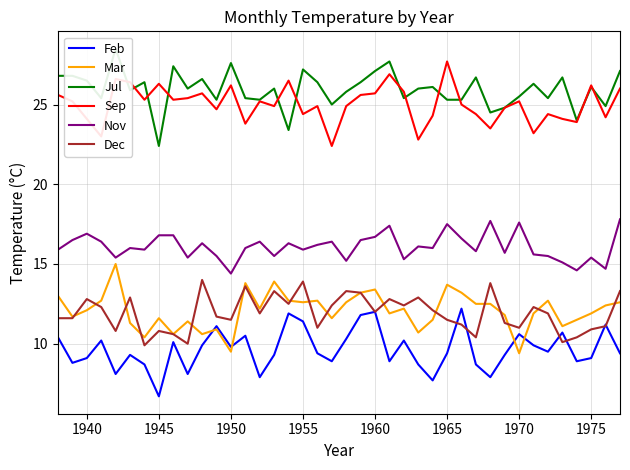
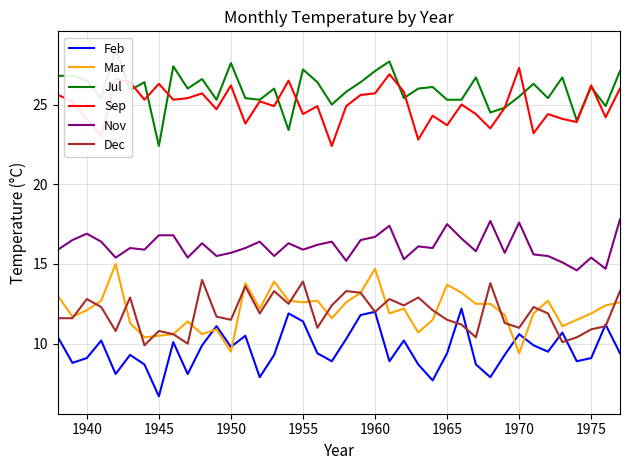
  {
    "Feb": {
      "1940": 9.1,
      "1945": 6.7,
      "1950": 9.8,
      "1955": 11.4,
      "1965": 9.4,
      "1970": 10.6,
      "1975": 9.1
    },
    "Mar": {
      "1940": 12.1,
-     "1945": 11.6,
+     "1945": 10.5,
      "1950": 9.5,
      "1955": 12.6,
-     "1960": 13.4,
+     "1960": 14.7,
      "1965": 13.7,
      "1970": 9.4,
      "1975": 11.9
    },
    "Jul": {
      "1945": 22.4,
      "1950": 27.6,
      "1955": 27.2,
      "1960": 27.1,
      "1965": 25.3,
      "1970": 25.5
    },
    "Sep": {
      "1945": 26.3,
      "1950": 26.2,
      "1955": 24.4,
      "1960": 25.7,
-     "1965": 27.7,
-     "1970": 25.2
+     "1965": 23.7,
+     "1970": 27.3
    },
    "Nov": {
      "1940": 16.9,
      "1945": 16.8,
-     "1950": 14.4,
+     "1950": 15.7,
      "1955": 15.9,
      "1960": 16.7,
      "1965": 17.5,
      "1970": 17.6,
      "1975": 15.4
    },
    "Dec": {
      "1940": 12.8,
      "1945": 10.8,
      "1950": 11.5,
      "1955": 13.9,
      "1965": 11.5,
      "1970": 11.0,
      "1975": 10.9
    }
  }
